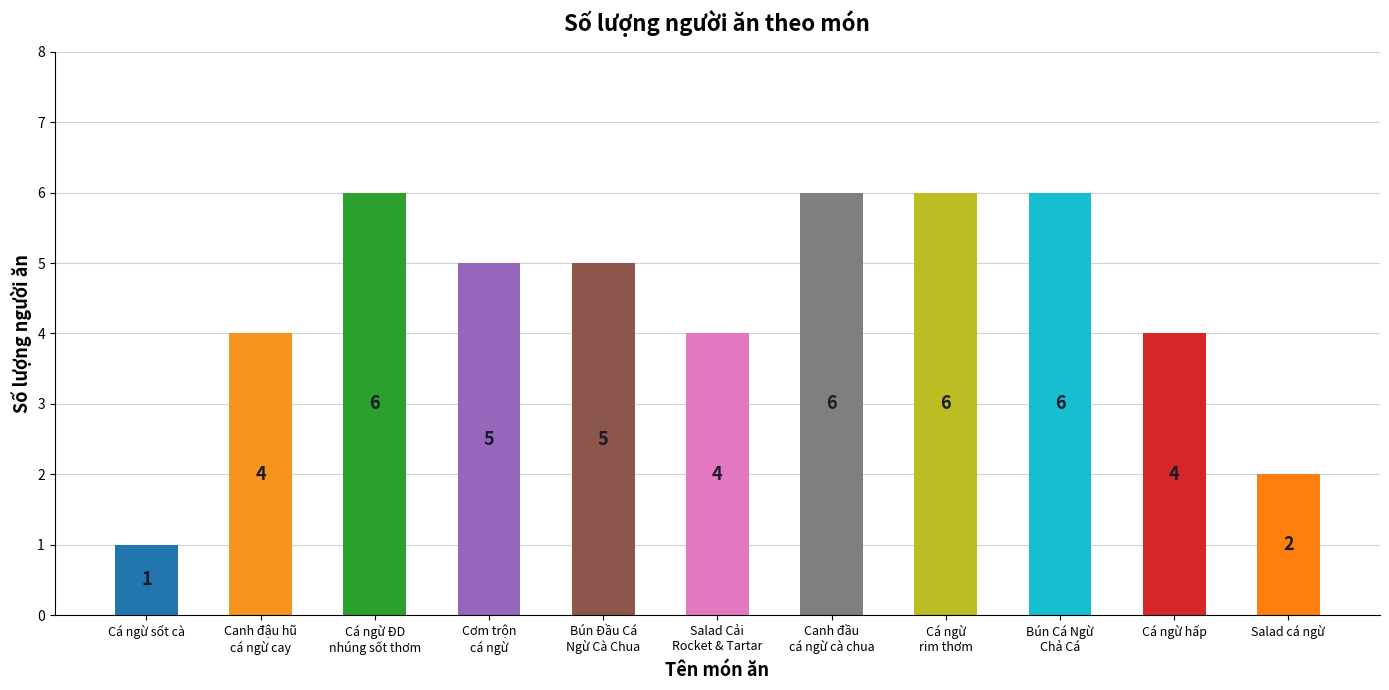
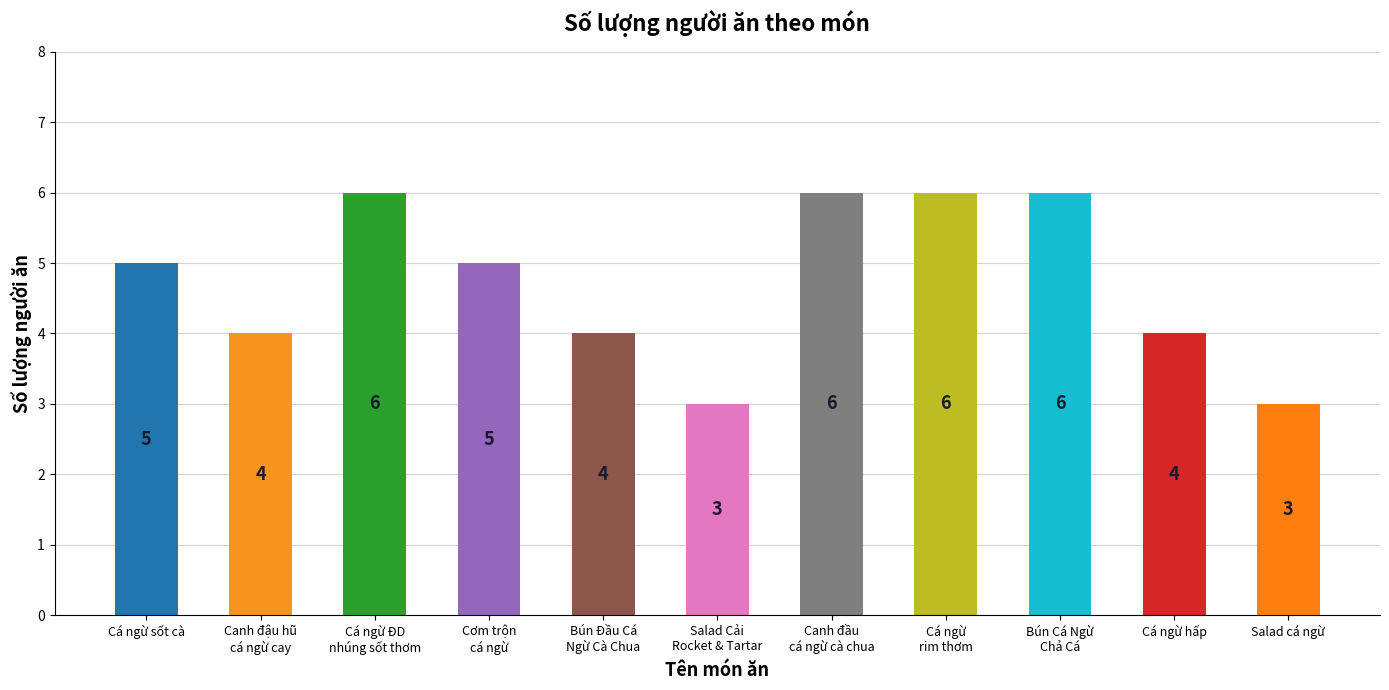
  {
-   "Cá ngừ sốt cà": 1,
+   "Cá ngừ sốt cà": 5,
    "Canh đậu hũ cá ngừ cay": 4,
    "Cá ngừ ĐD nhúng sốt thơm": 6,
    "Cơm trộn cá ngừ": 5,
-   "Bún Đầu Cá Ngừ Cà Chua": 5,
-   "Salad Cải Rocket & Tartar": 4,
+   "Bún Đầu Cá Ngừ Cà Chua": 4,
+   "Salad Cải Rocket & Tartar": 3,
    "Canh đầu cá ngừ cà chua": 6,
    "Cá ngừ rim thơm": 6,
    "Bún Cá Ngừ Chả Cá": 6,
    "Cá ngừ hấp": 4,
-   "Salad cá ngừ": 2
+   "Salad cá ngừ": 3
  }
